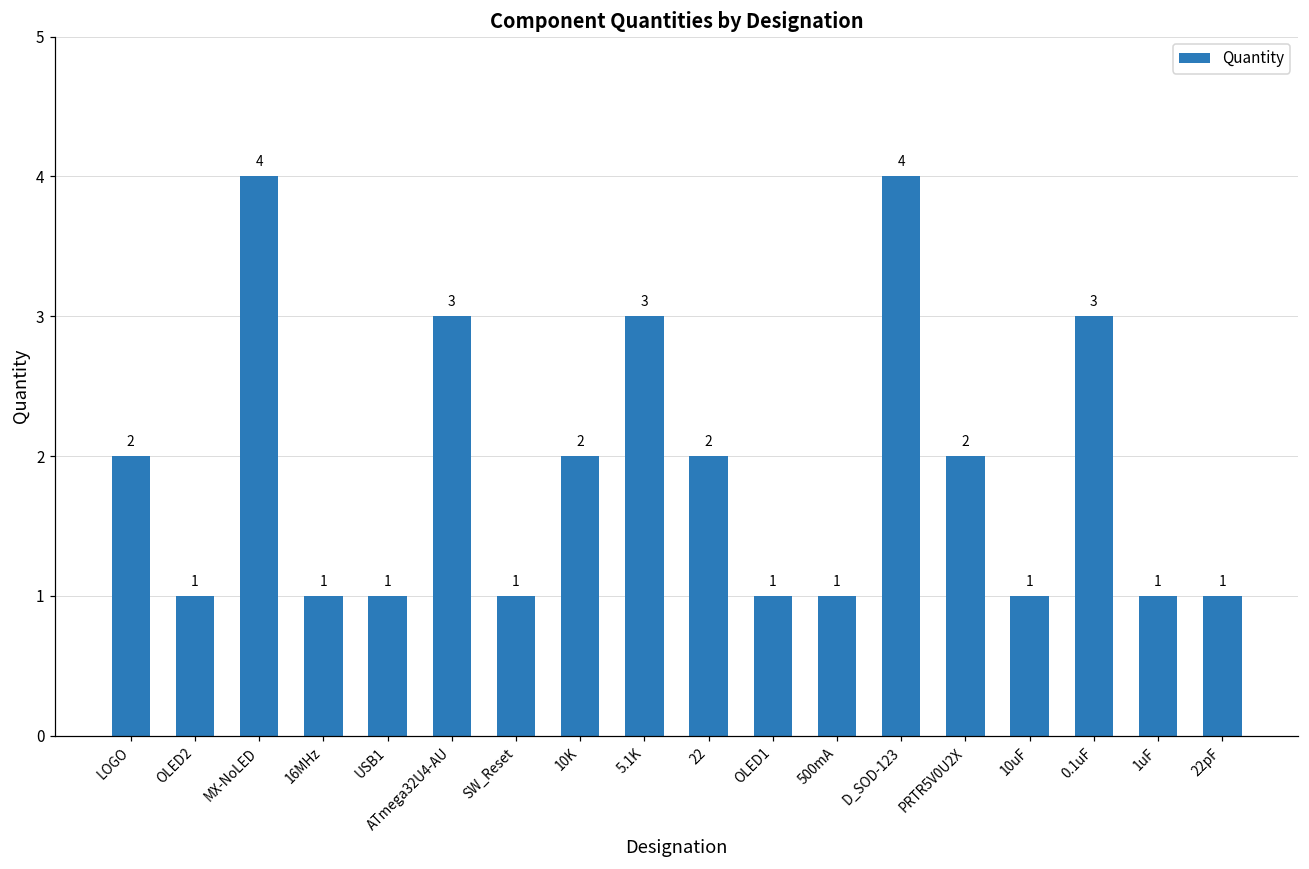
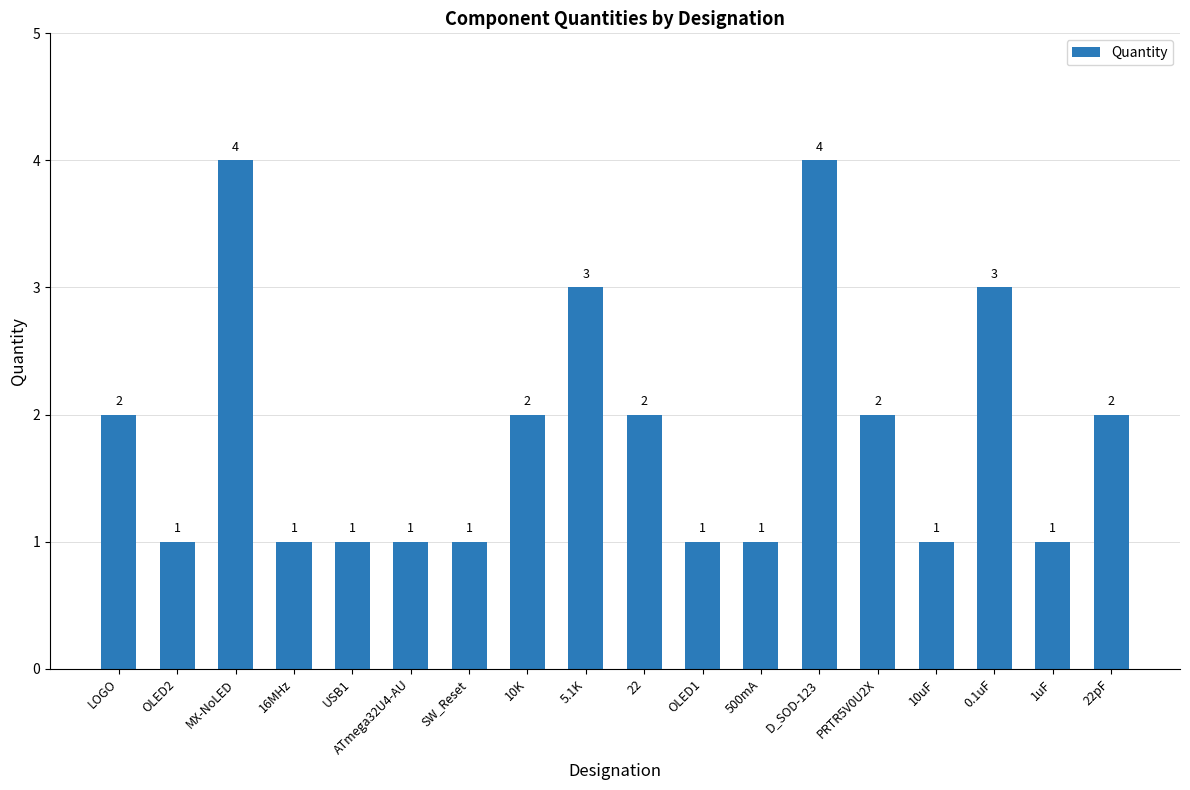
  {
    "LOGO": 2,
    "OLED2": 1,
    "MX-NoLED": 4,
    "16MHz": 1,
    "USB1": 1,
-   "ATmega32U4-AU": 3,
+   "ATmega32U4-AU": 1,
    "SW_Reset": 1,
    "10K": 2,
    "5.1K": 3,
    "22": 2,
    "OLED1": 1,
    "500mA": 1,
    "D_SOD-123": 4,
    "PRTR5V0U2X": 2,
    "10uF": 1,
    "0.1uF": 3,
    "1uF": 1,
-   "22pF": 1
+   "22pF": 2
  }
